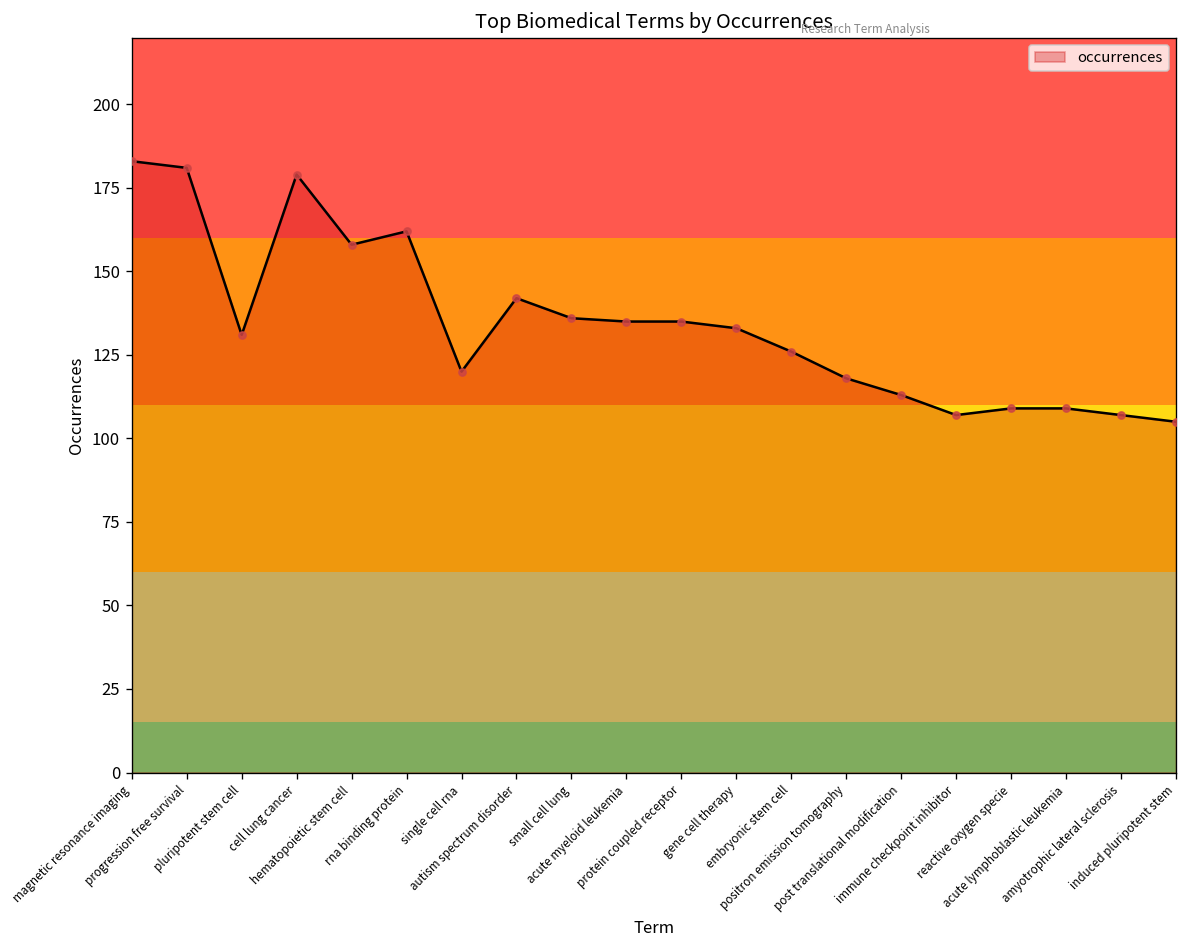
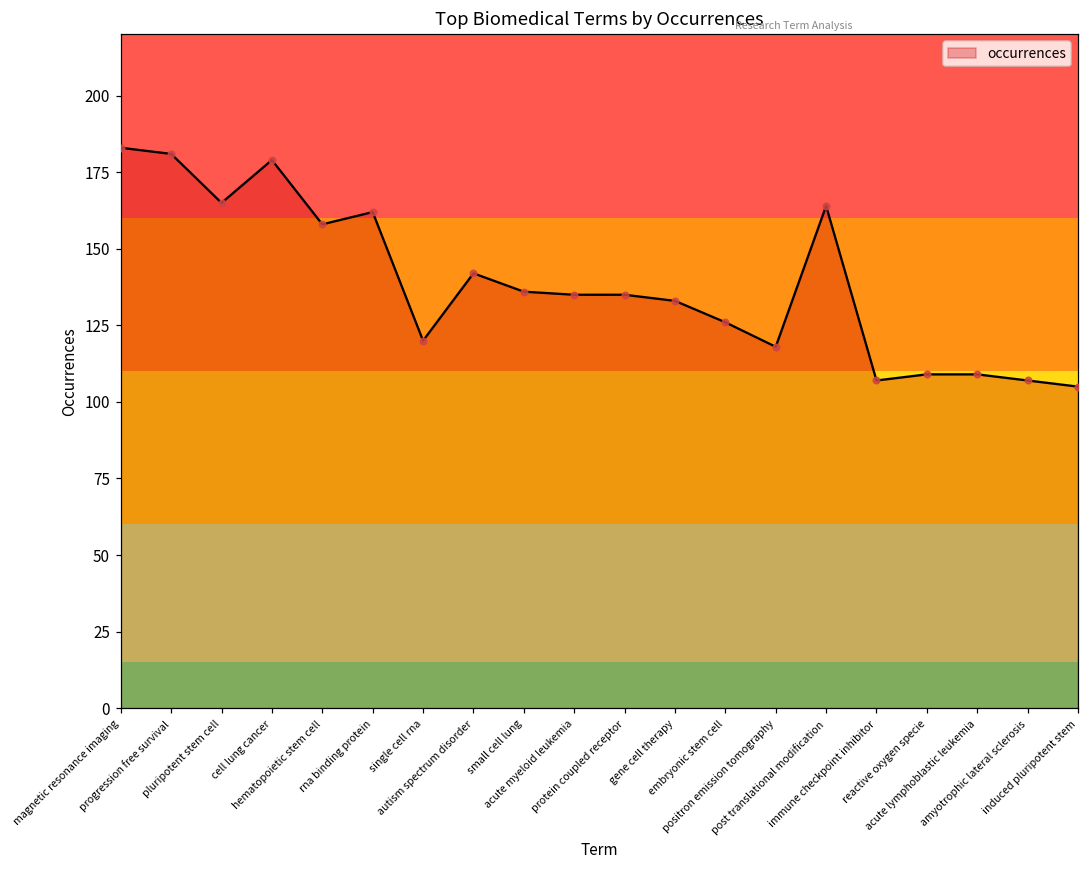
  {
    "magnetic resonance imaging": 183,
    "progression free survival": 181,
-   "pluripotent stem cell": 131,
+   "pluripotent stem cell": 165,
    "cell lung cancer": 179,
    "hematopoietic stem cell": 158,
    "rna binding protein": 162,
    "single cell rna": 120,
    "autism spectrum disorder": 142,
    "small cell lung": 136,
    "acute myeloid leukemia": 135,
    "protein coupled receptor": 135,
    "gene cell therapy": 133,
    "embryonic stem cell": 126,
    "positron emission tomography": 118,
-   "post translational modification": 113,
+   "post translational modification": 164,
    "immune checkpoint inhibitor": 107,
    "reactive oxygen specie": 109,
    "acute lymphoblastic leukemia": 109,
    "amyotrophic lateral sclerosis": 107,
    "induced pluripotent stem": 105
  }
